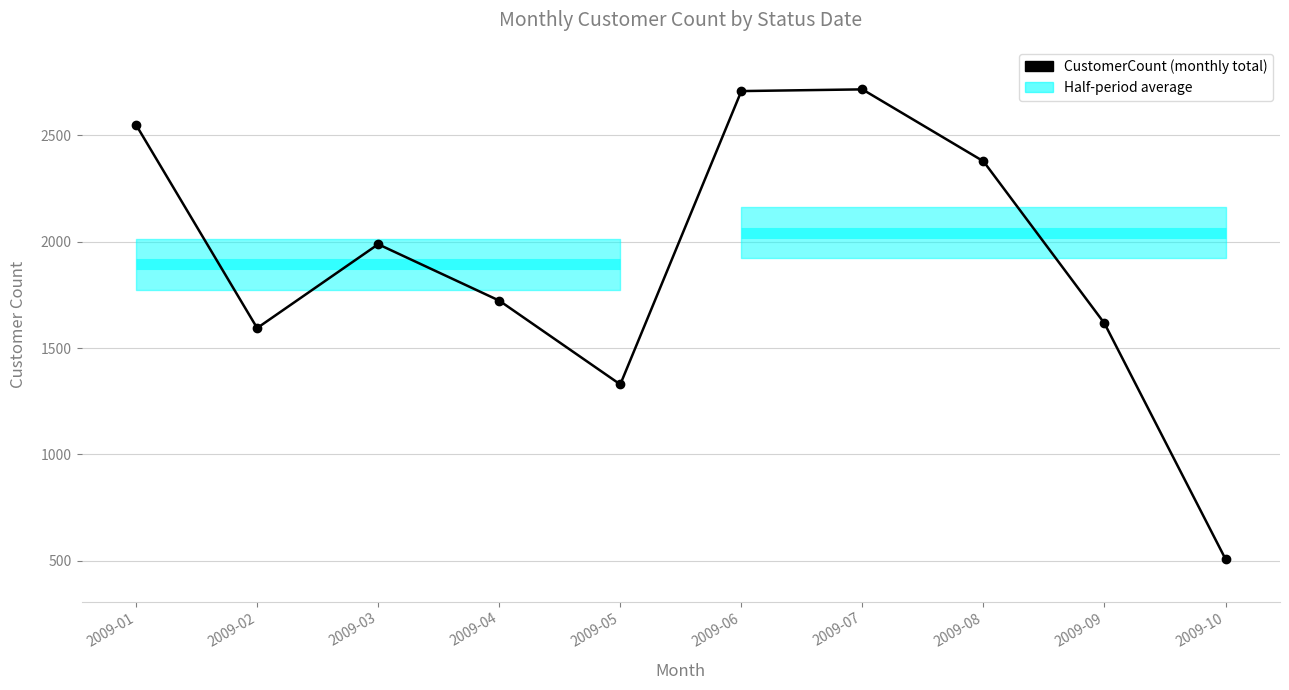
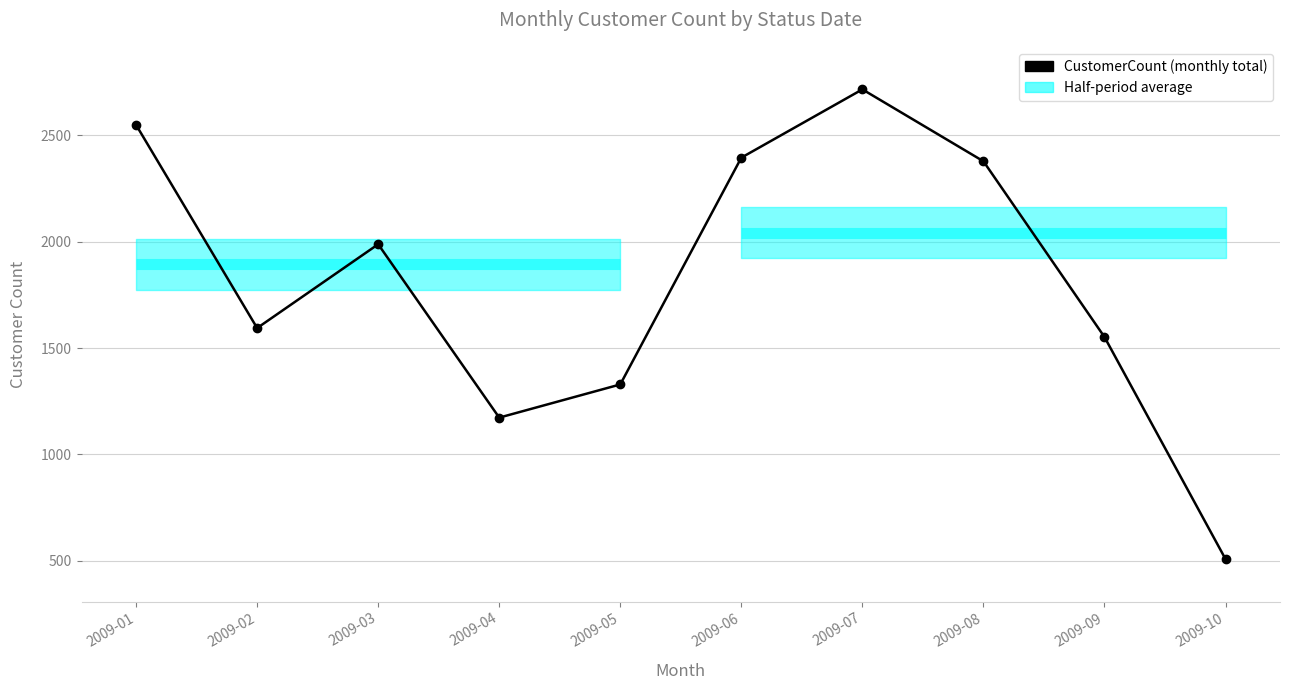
  {
    "CustomerCount (monthly total)": {
      "2009-01": 2550,
      "2009-02": 1590,
      "2009-03": 1990,
-     "2009-04": 1720,
+     "2009-04": 1170,
      "2009-05": 1330,
-     "2009-06": 2710,
+     "2009-06": 2400,
      "2009-07": 2720,
      "2009-08": 2380,
-     "2009-09": 1620,
+     "2009-09": 1550,
      "2009-10": 510
    }
  }
